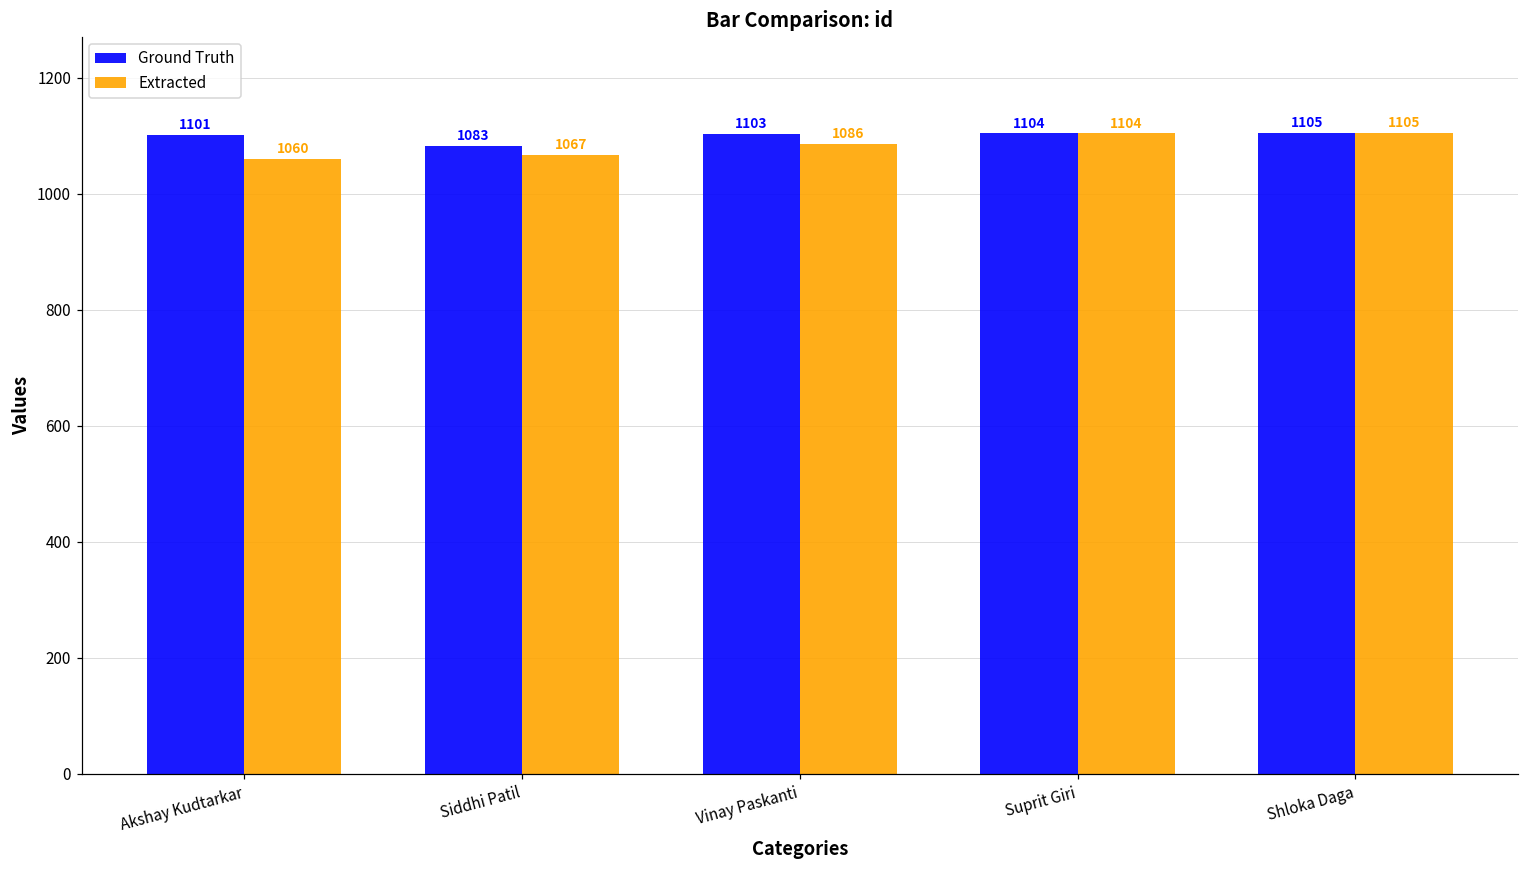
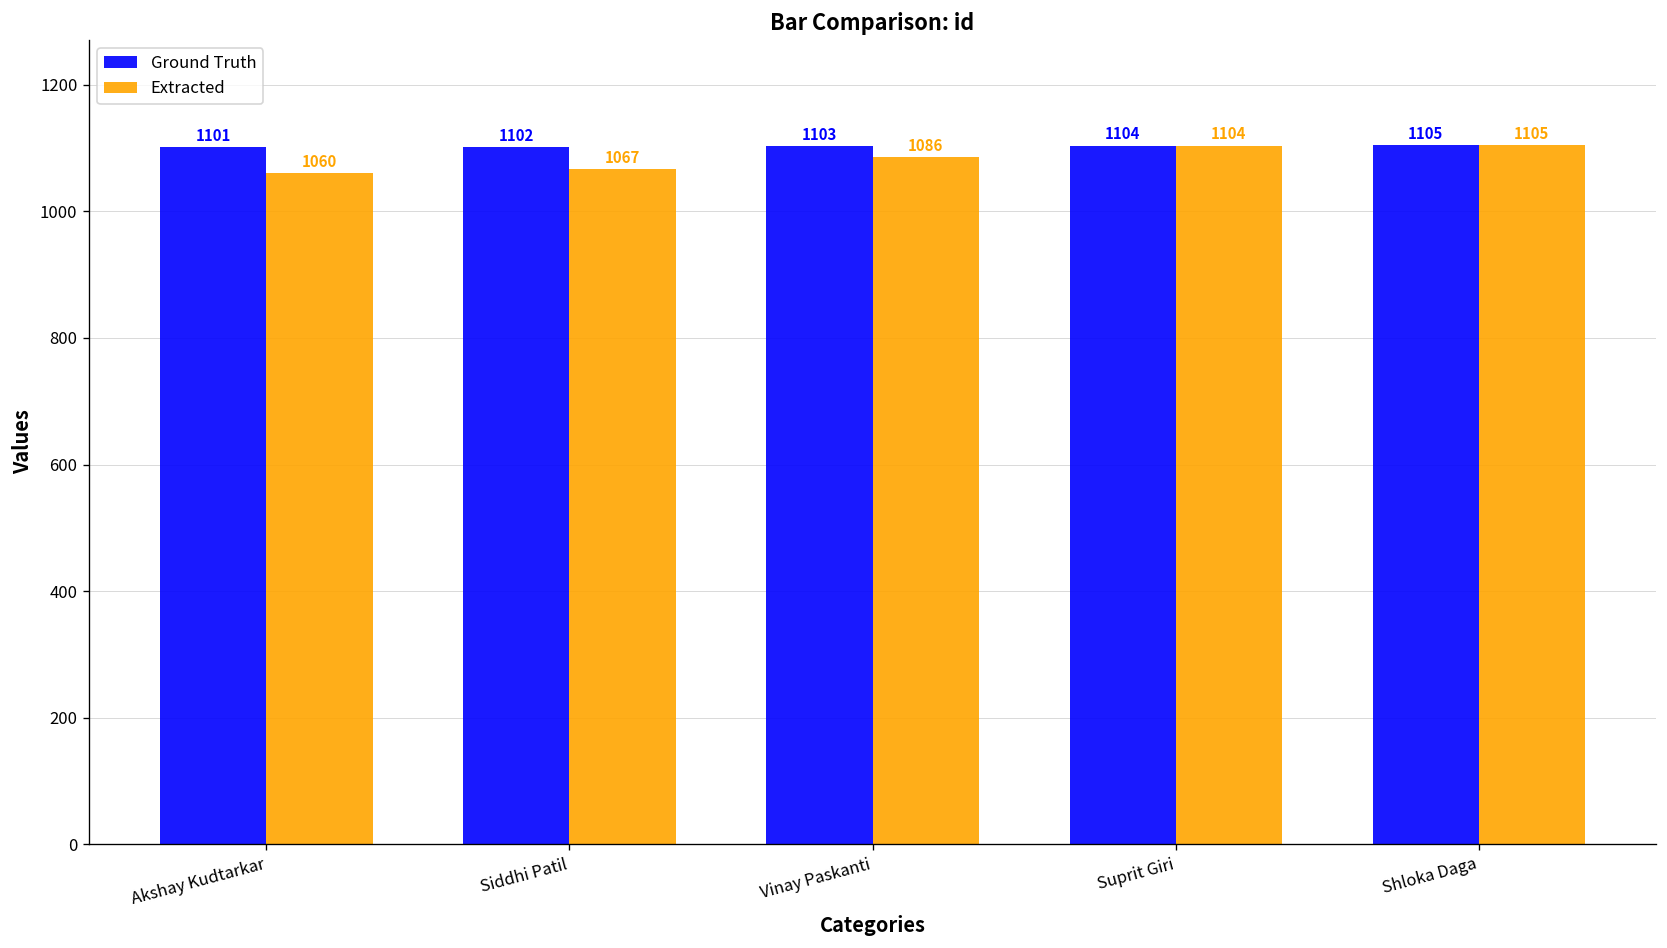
  {
    "Ground Truth": {
      "Akshay Kudtarkar": 1101,
-     "Siddhi Patil": 1083,
+     "Siddhi Patil": 1102,
      "Vinay Paskanti": 1103,
      "Suprit Giri": 1104,
      "Shloka Daga": 1105
    },
    "Extracted": {
      "Akshay Kudtarkar": 1060,
      "Siddhi Patil": 1067,
      "Vinay Paskanti": 1086,
      "Suprit Giri": 1104,
      "Shloka Daga": 1105
    }
  }
